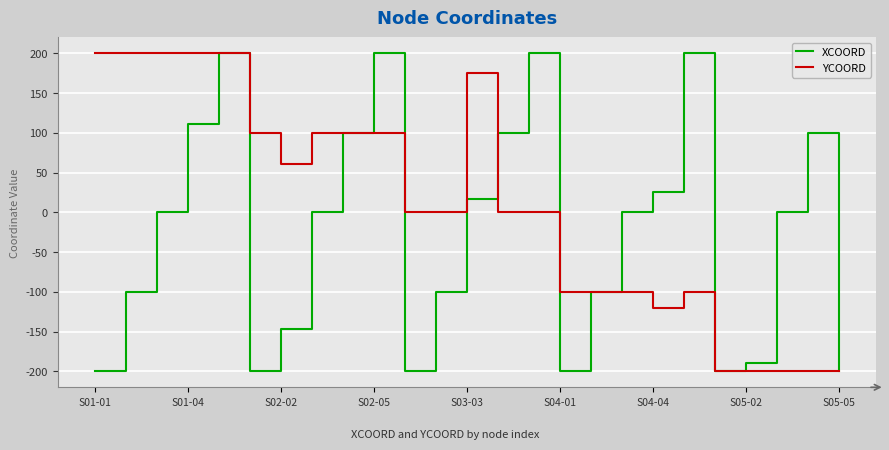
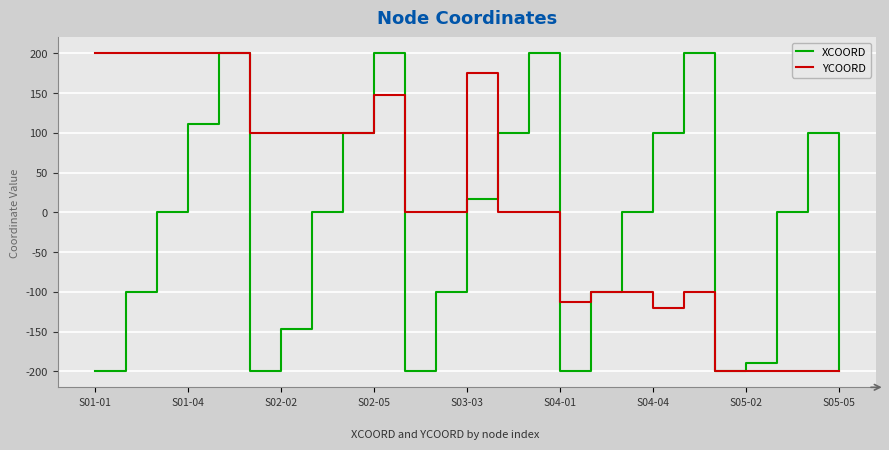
  {
    "XCOORD": {
      "S01-01": -200,
      "S01-04": 110,
      "S02-02": -150,
      "S02-05": 200,
      "S03-03": 20,
      "S04-01": -200,
-     "S04-04": 30,
+     "S04-04": 100,
      "S05-02": -190
    },
    "YCOORD": {
      "S01-01": 200,
      "S01-04": 200,
-     "S02-02": 60,
-     "S02-05": 100,
+     "S02-02": 100,
+     "S02-05": 150,
      "S03-03": 180,
-     "S04-01": -100,
+     "S04-01": -110,
      "S04-04": -120,
      "S05-02": -200
    }
  }
